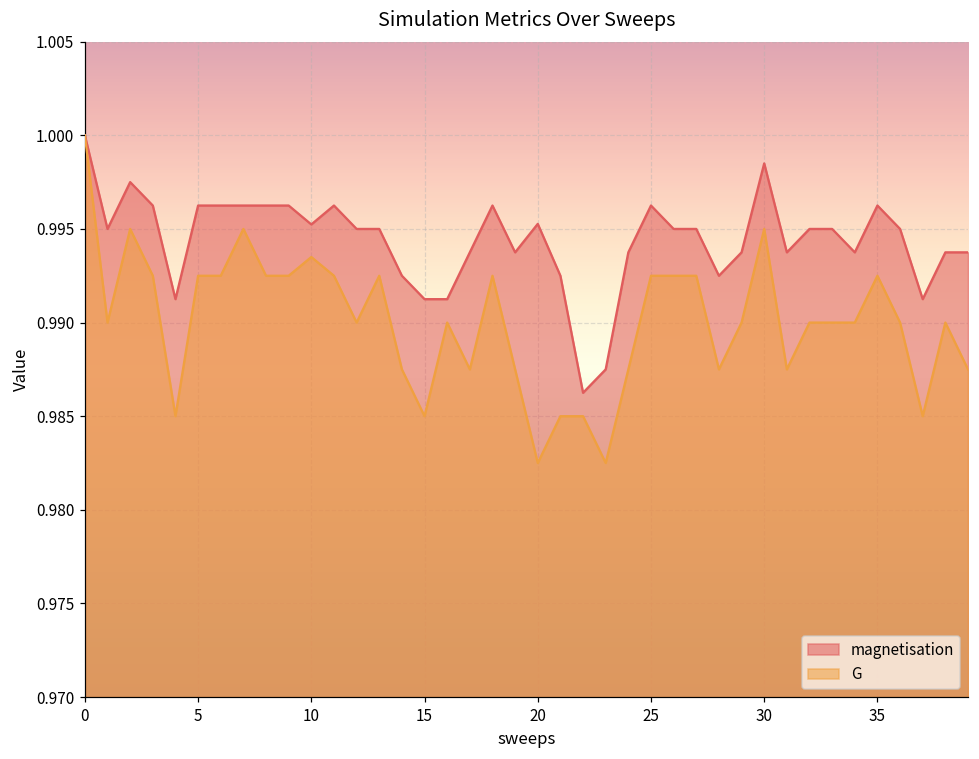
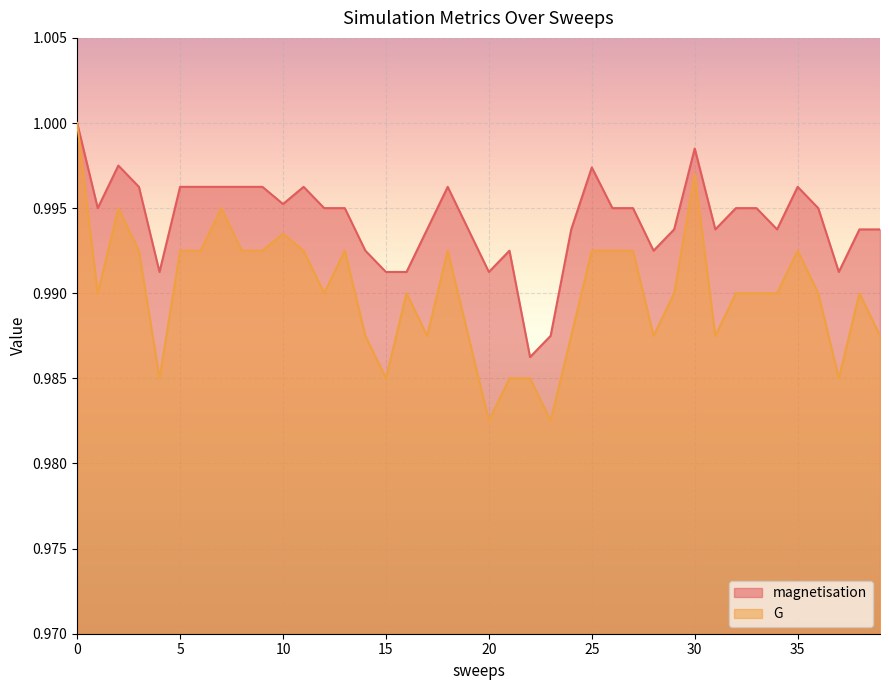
  {
    "magnetisation": {
      "5": 0.9963,
      "10": 0.9952,
      "15": 0.9913,
-     "20": 0.9953,
-     "25": 0.9963,
+     "20": 0.9913,
+     "25": 0.9974,
      "30": 0.9985,
      "35": 0.9963
    },
    "G": {
      "5": 0.9925,
      "10": 0.9935,
      "15": 0.985,
      "20": 0.9825,
      "25": 0.9925,
-     "30": 0.995,
+     "30": 0.997,
      "35": 0.9925
    }
  }
